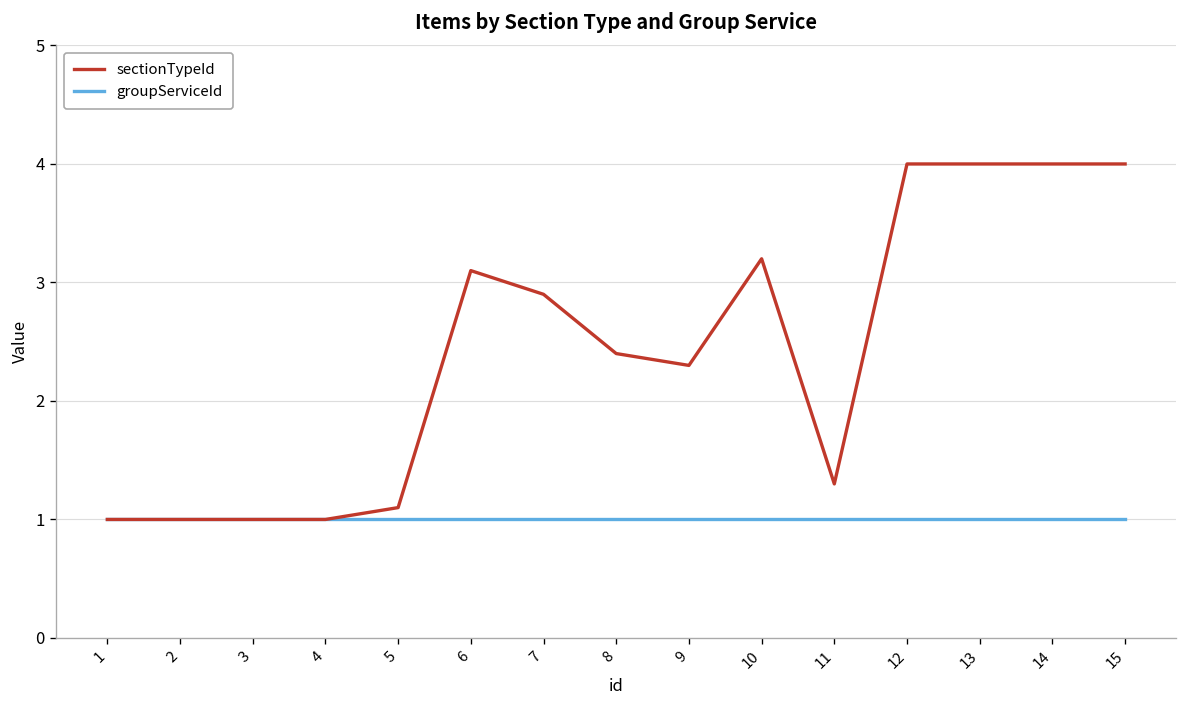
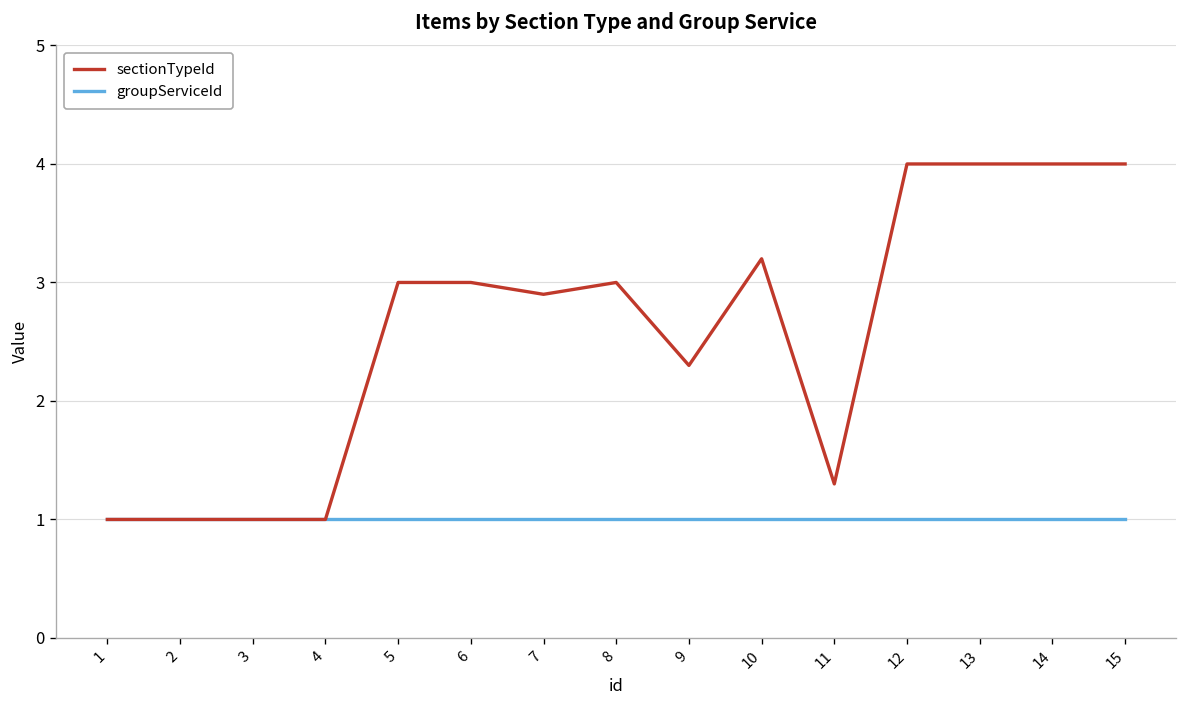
  {
    "sectionTypeId": {
-     "5": 1.1,
-     "6": 3.1,
+     "5": 3.0,
+     "6": 3.0,
      "7": 2.9,
-     "8": 2.4,
+     "8": 3.0,
      "9": 2.3,
      "10": 3.2,
      "11": 1.3,
      "12": 4.0,
      "13": 4.0,
      "14": 4.0,
      "15": 4.0
    },
    "groupServiceId": {
      "5": 1.0,
      "6": 1.0,
      "7": 1.0,
      "8": 1.0,
      "9": 1.0,
      "10": 1.0,
      "11": 1.0,
      "12": 1.0,
      "13": 1.0,
      "14": 1.0,
      "15": 1.0
    }
  }
